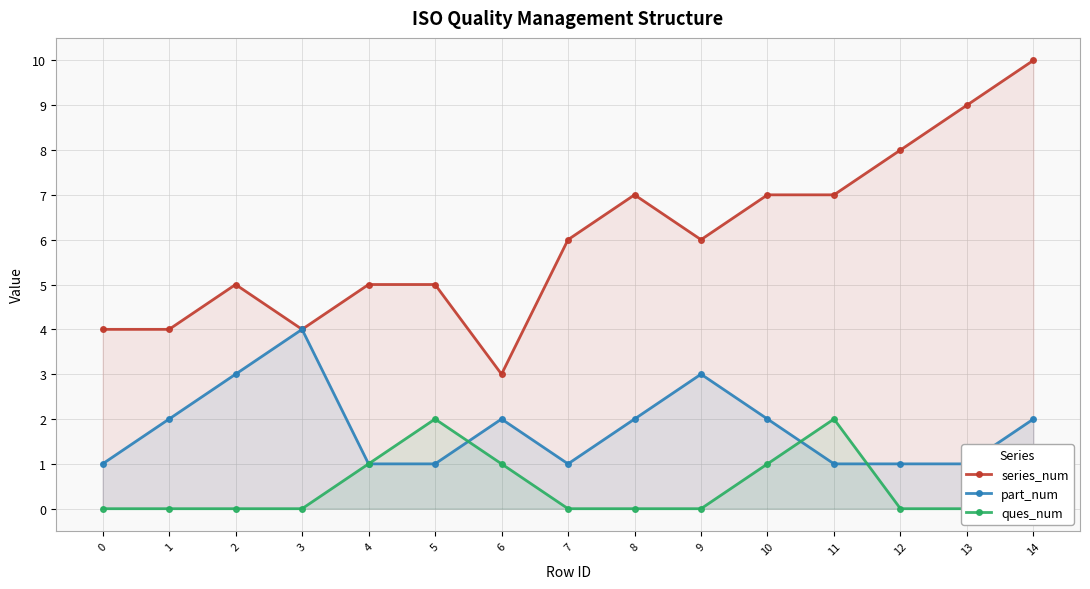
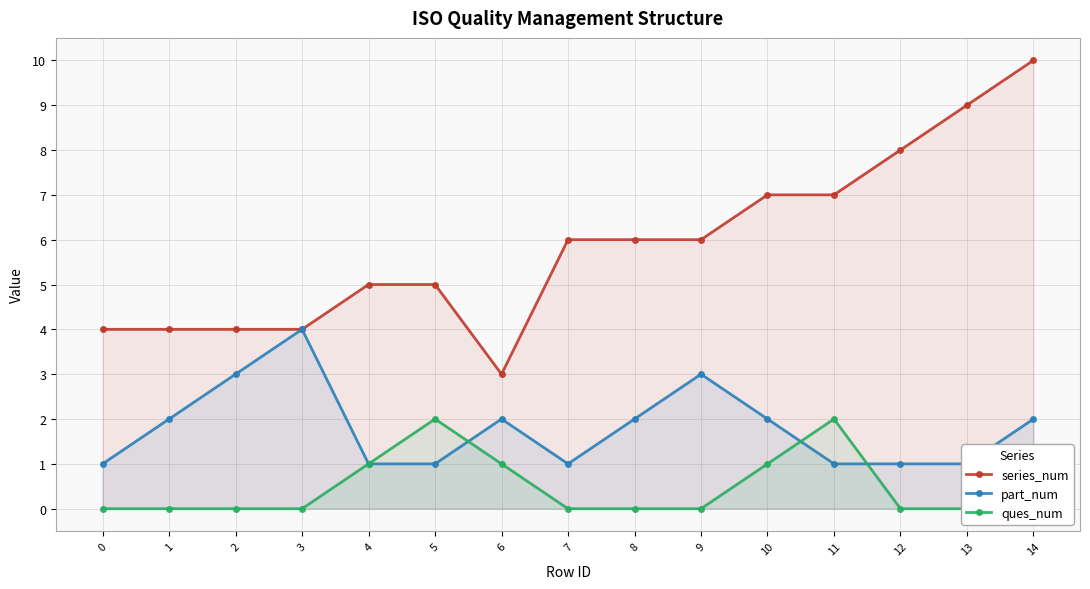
  {
    "series_num": {
      "0": 4,
      "1": 4,
-     "2": 5,
+     "2": 4,
      "4": 5,
      "5": 5,
      "6": 3,
      "7": 6,
-     "8": 7,
+     "8": 6,
      "9": 6,
      "10": 7,
      "11": 7,
      "12": 8,
      "13": 9,
      "14": 10
    },
    "part_num": {
      "0": 1,
      "1": 2,
      "2": 3,
      "5": 1,
      "6": 2,
      "7": 1,
      "8": 2,
      "9": 3,
      "10": 2,
      "11": 1,
      "12": 1,
      "14": 2
    },
    "ques_num": {
      "0": 0,
      "1": 0,
      "2": 0,
      "3": 0,
      "5": 2,
      "6": 1,
      "7": 0,
      "8": 0,
      "9": 0,
      "10": 1,
      "11": 2,
      "12": 0
    }
  }
